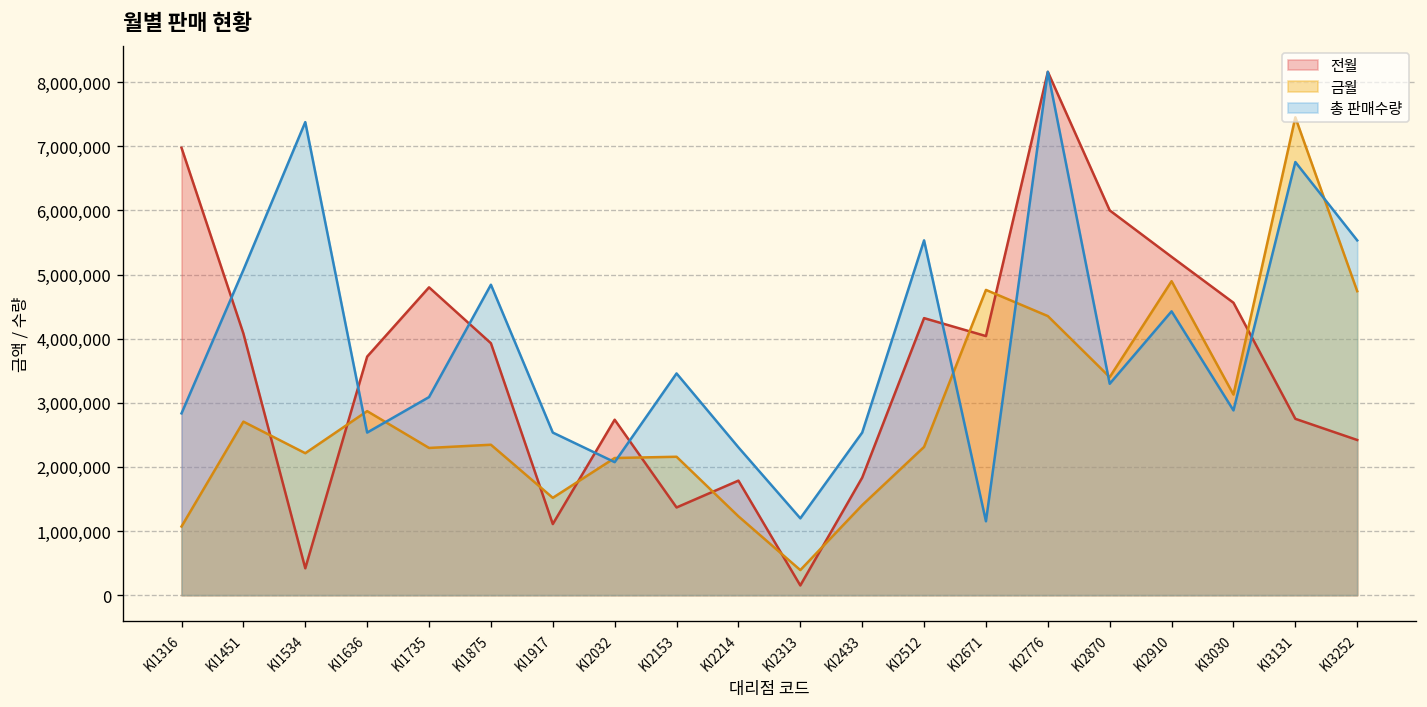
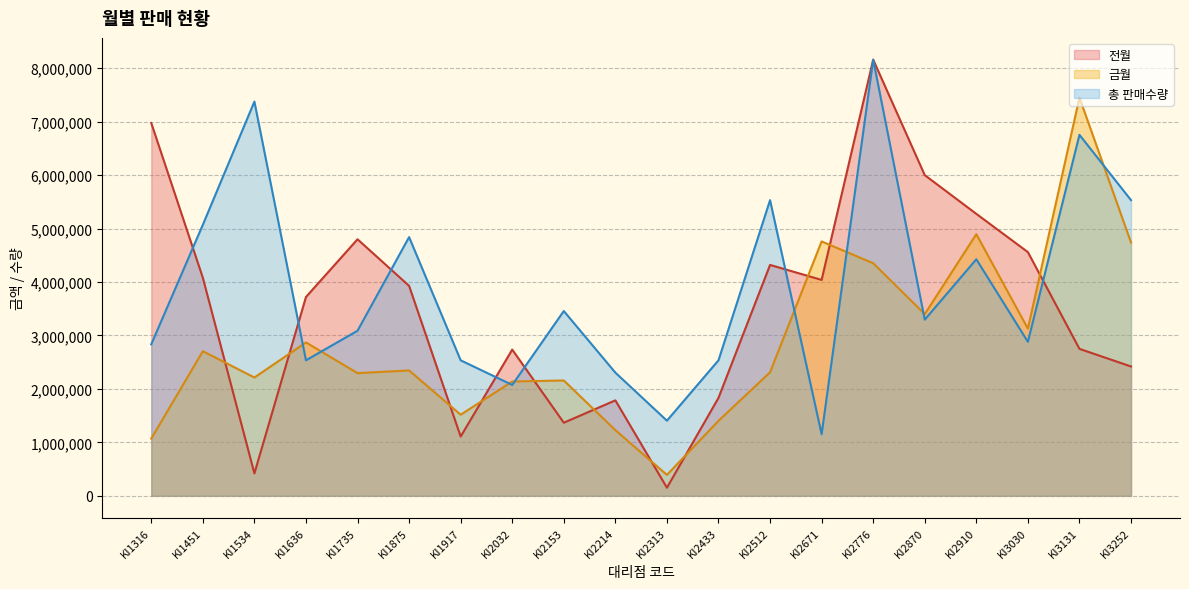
  {
    "전월": {
      "KI1316": "7,000,000",
      "KI1451": "4,100,000",
      "KI1534": "400,000",
      "KI1636": "3,700,000",
      "KI1735": "4,800,000",
      "KI1875": "3,900,000",
      "KI1917": "1,100,000",
      "KI2032": "2,700,000",
      "KI2153": "1,400,000",
      "KI2214": "1,800,000",
      "KI2313": "200,000",
      "KI2433": "1,800,000",
      "KI2512": "4,300,000",
      "KI2671": "4,000,000",
      "KI2870": "6,000,000",
      "KI2910": "5,300,000",
      "KI3030": "4,600,000",
      "KI3131": "2,800,000",
      "KI3252": "2,400,000"
    },
    "금월": {
      "KI1316": "1,100,000",
      "KI1451": "2,700,000",
      "KI1534": "2,200,000",
      "KI1636": "2,900,000",
      "KI1735": "2,300,000",
      "KI1875": "2,300,000",
      "KI1917": "1,500,000",
      "KI2032": "2,100,000",
      "KI2153": "2,200,000",
      "KI2214": "1,200,000",
      "KI2313": "400,000",
      "KI2433": "1,400,000",
      "KI2512": "2,300,000",
      "KI2671": "4,800,000",
      "KI2776": "4,400,000",
      "KI2870": "3,400,000",
      "KI2910": "4,900,000",
      "KI3030": "3,100,000",
      "KI3252": "4,700,000"
    },
    "총 판매수량": {
      "KI1316": "2,800,000",
      "KI1451": "5,100,000",
      "KI1534": "7,400,000",
      "KI1636": "2,500,000",
      "KI1735": "3,100,000",
      "KI1875": "4,800,000",
      "KI1917": "2,500,000",
      "KI2032": "2,100,000",
      "KI2153": "3,500,000",
      "KI2214": "2,300,000",
-     "KI2313": "1,200,000",
+     "KI2313": "1,400,000",
      "KI2433": "2,500,000",
      "KI2512": "5,500,000",
      "KI2671": "1,200,000",
      "KI2870": "3,300,000",
      "KI2910": "4,400,000",
      "KI3030": "2,900,000",
      "KI3131": "6,800,000",
      "KI3252": "5,500,000"
    }
  }
